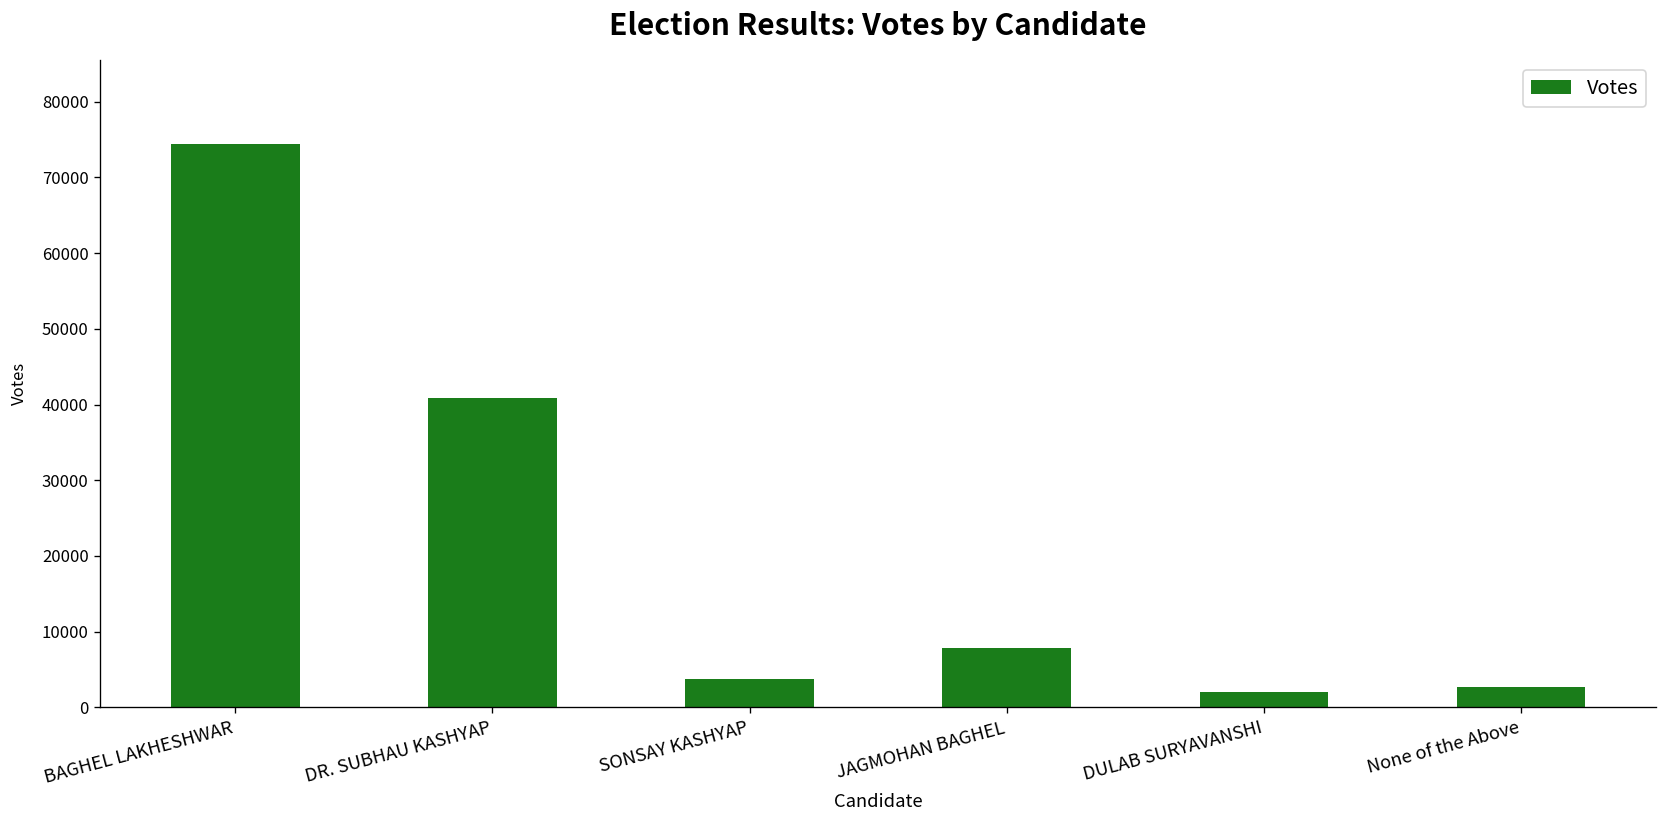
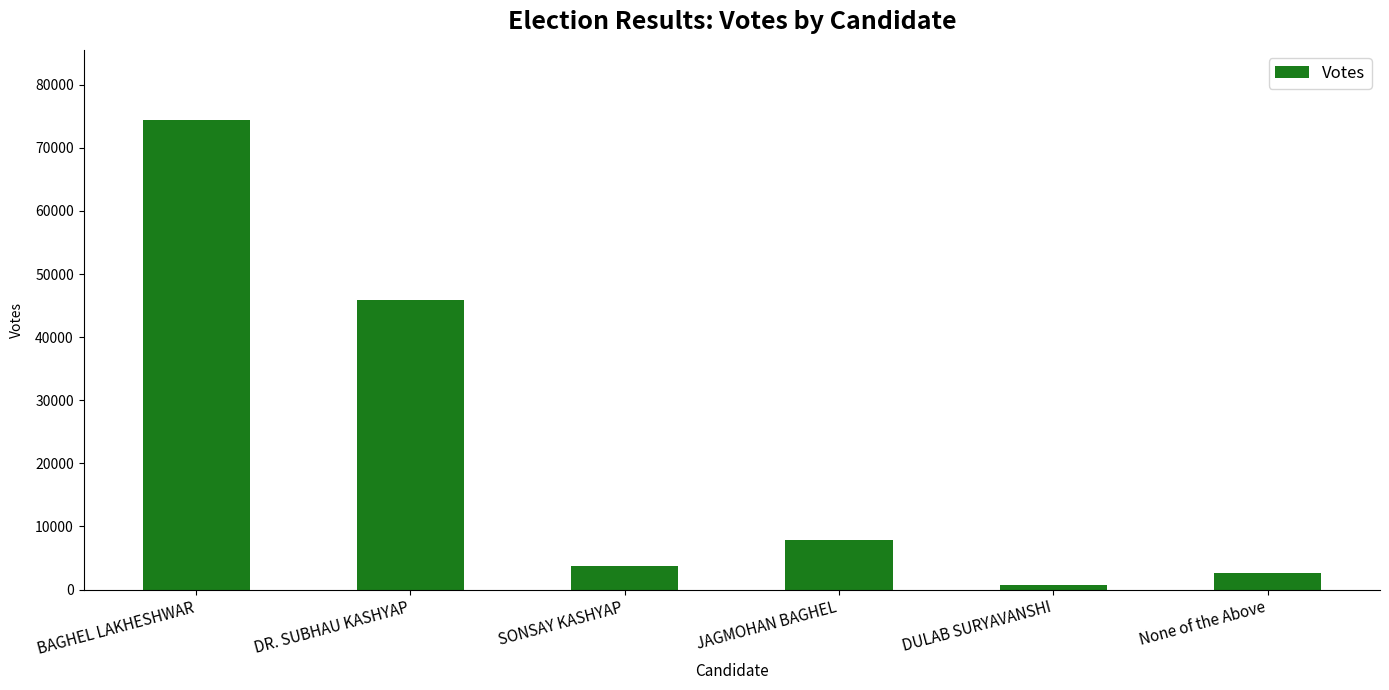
  {
    "BAGHEL LAKHESHWAR": 74000,
-   "DR. SUBHAU KASHYAP": 41000,
+   "DR. SUBHAU KASHYAP": 46000,
    "SONSAY KASHYAP": 4000,
    "JAGMOHAN BAGHEL": 8000,
-   "DULAB SURYAVANSHI": 2000,
+   "DULAB SURYAVANSHI": 1000,
    "None of the Above": 3000
  }
